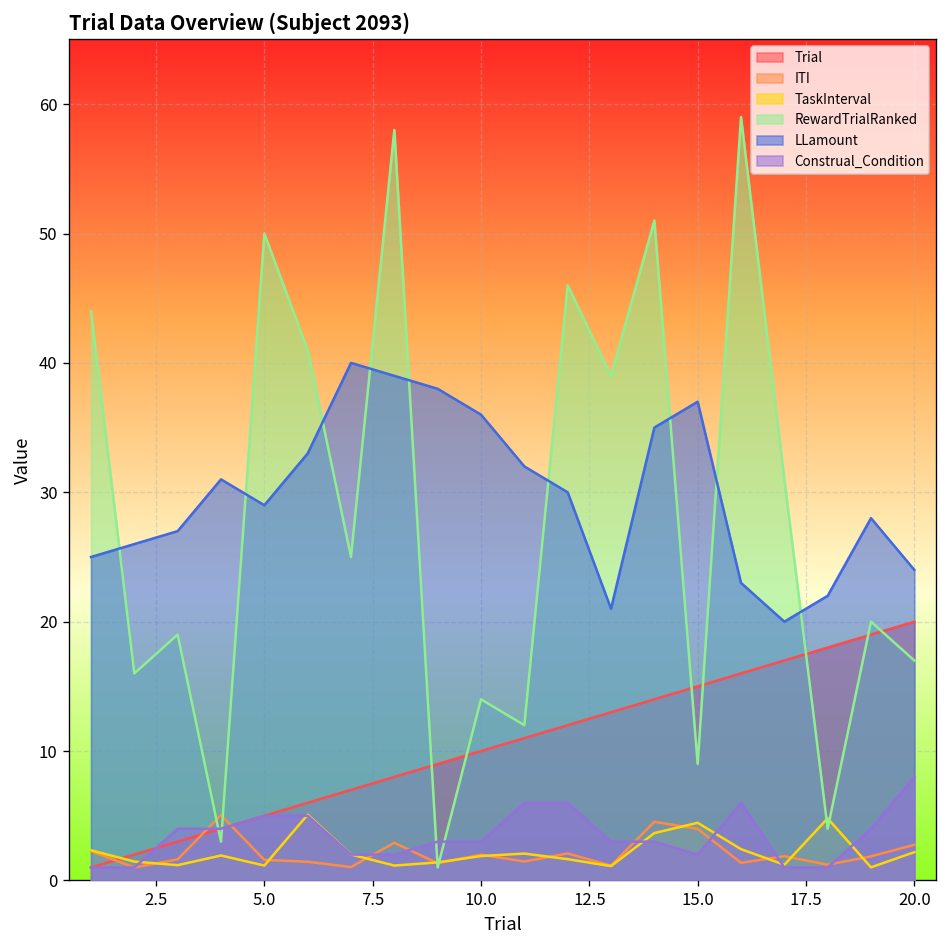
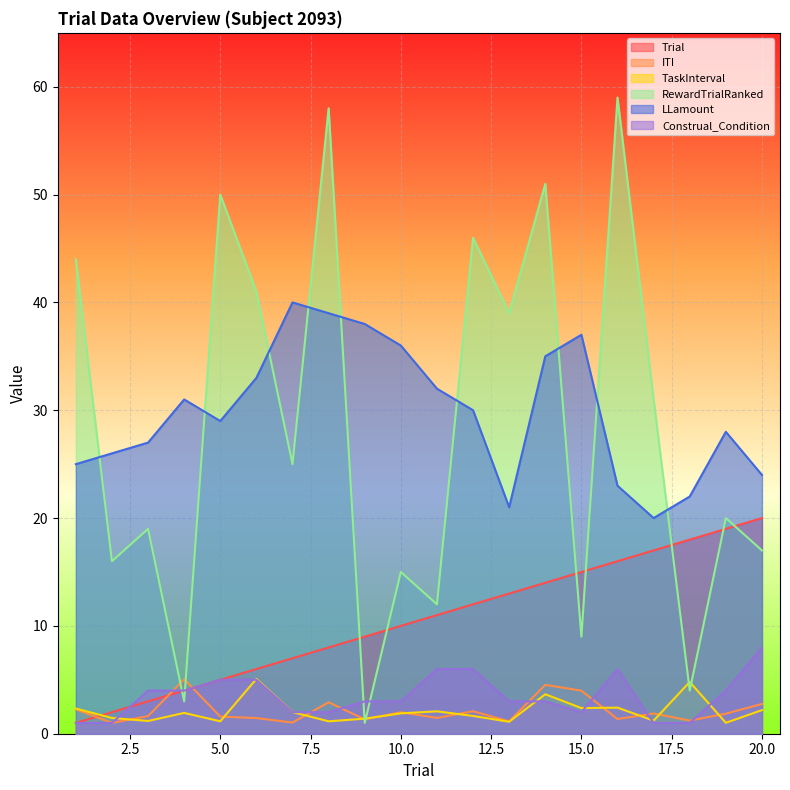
  {
    "TaskInterval": {
      "5.0": 1.2,
-     "15.0": 4.5,
+     "15.0": 2.4,
      "20.0": 2.2
    },
    "RewardTrialRanked": {
      "5.0": 50,
-     "10.0": 14,
+     "10.0": 15,
      "15.0": 9,
      "20.0": 17
    },
    "LLamount": {
      "5.0": 29.0,
      "10.0": 36.0,
      "15.0": 37.0,
      "20.0": 24.0
    },
    "Construal_Condition": {
      "10.0": 3.0,
      "15.0": 2.0,
      "20.0": 8.0
    }
  }
